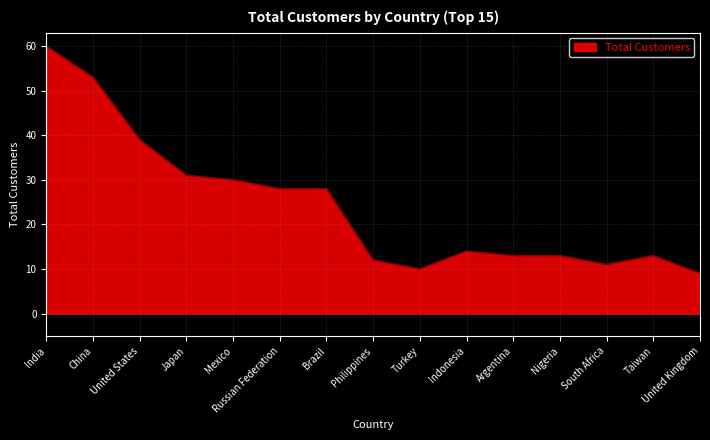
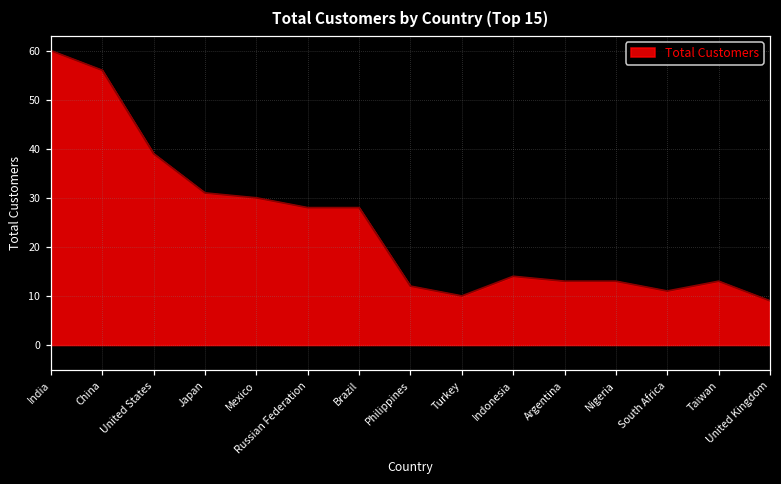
  {
    "India": 60,
-   "China": 53,
+   "China": 56,
    "United States": 39,
    "Japan": 31,
    "Mexico": 30,
    "Russian Federation": 28,
    "Brazil": 28,
    "Philippines": 12,
    "Turkey": 10,
    "Indonesia": 14,
    "Argentina": 13,
    "Nigeria": 13,
    "South Africa": 11,
    "Taiwan": 13,
    "United Kingdom": 9
  }
